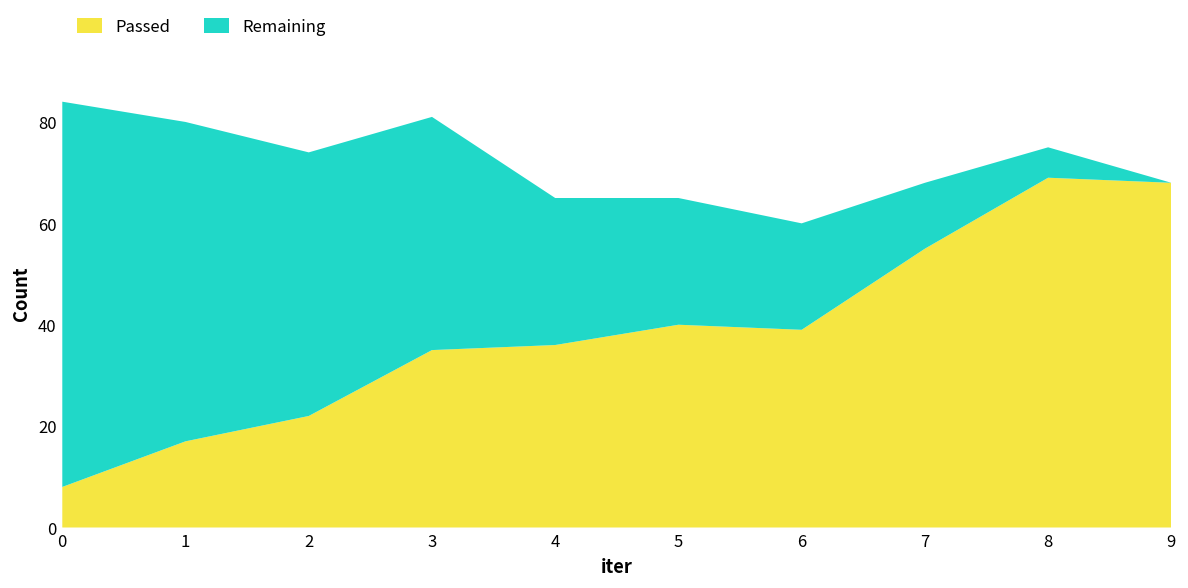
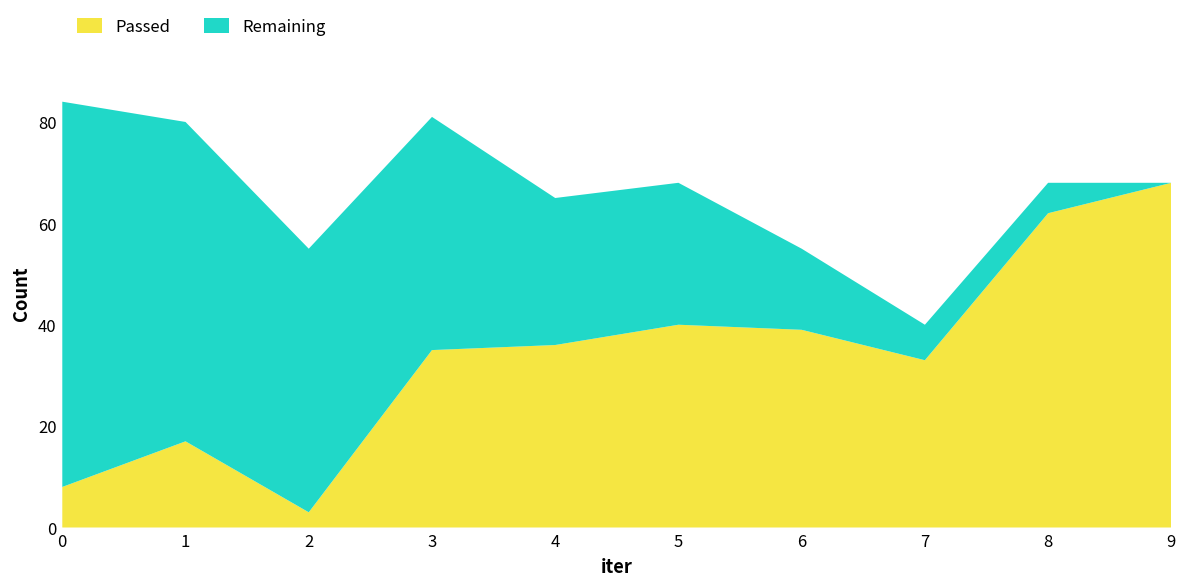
  {
    "Passed": {
-     "2": 22,
-     "7": 55,
-     "8": 69
+     "2": 3,
+     "7": 33,
+     "8": 62
    },
    "Remaining": {
      "0": 76,
      "1": 63,
      "2": 52,
      "3": 46,
      "4": 29,
-     "5": 25,
-     "6": 21,
-     "7": 13,
+     "5": 28,
+     "6": 16,
+     "7": 7,
      "8": 6
    }
  }
